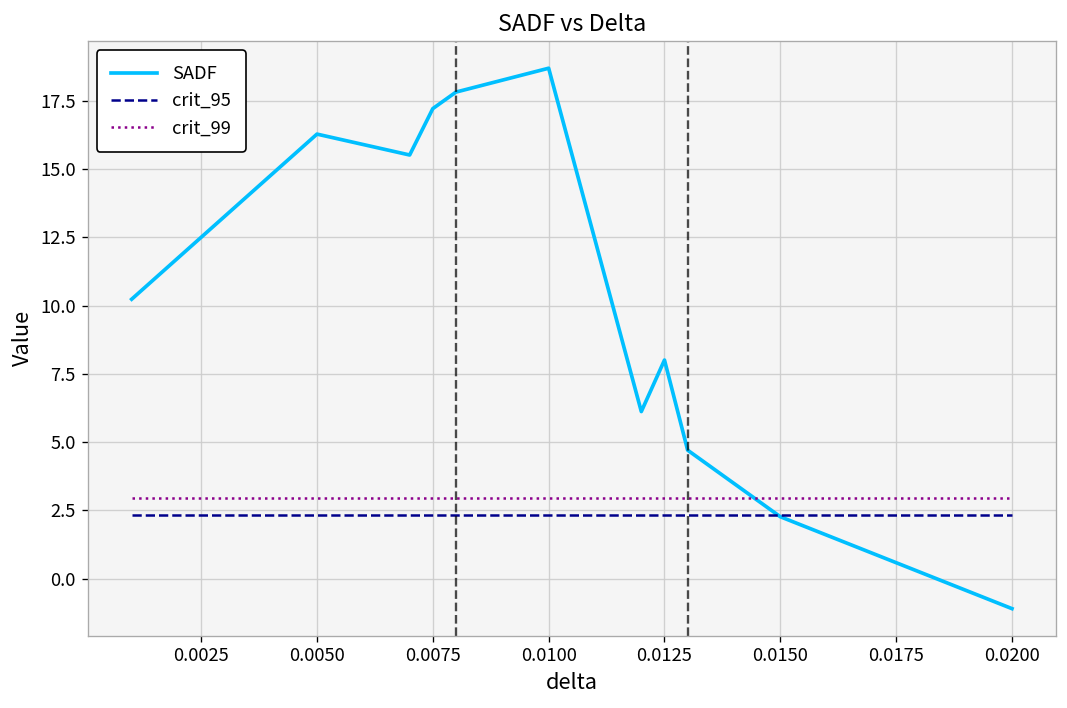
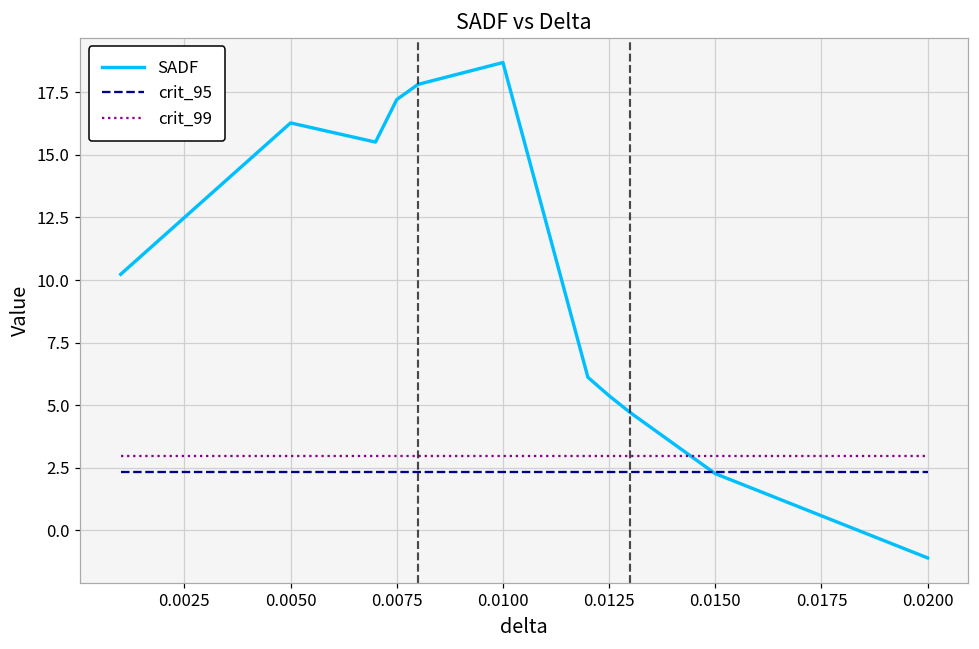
  {
    "SADF": {
      "0.0050": 16.3,
      "0.0075": 17.2,
      "0.0100": 18.7,
-     "0.0125": 8.0,
+     "0.0125": 5.4,
      "0.0200": -1.1
    },
    "crit_95": {
      "0.0050": 2.3,
      "0.0075": 2.3,
      "0.0100": 2.3,
      "0.0125": 2.3,
      "0.0200": 2.3
    },
    "crit_99": {
      "0.0050": 3.0,
      "0.0075": 3.0,
      "0.0100": 3.0,
      "0.0125": 3.0,
      "0.0150": 3.0,
      "0.0200": 3.0
    }
  }
